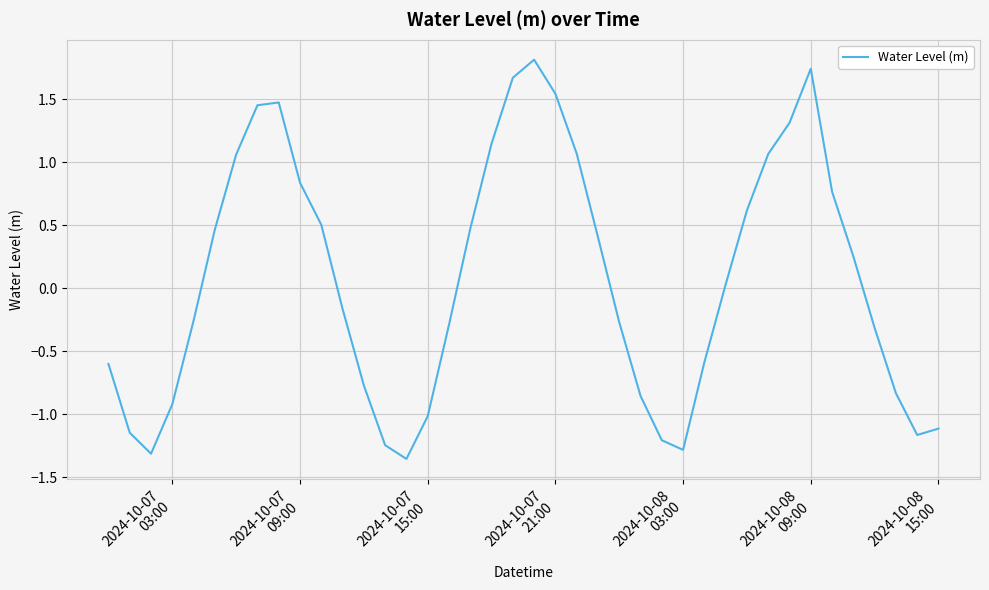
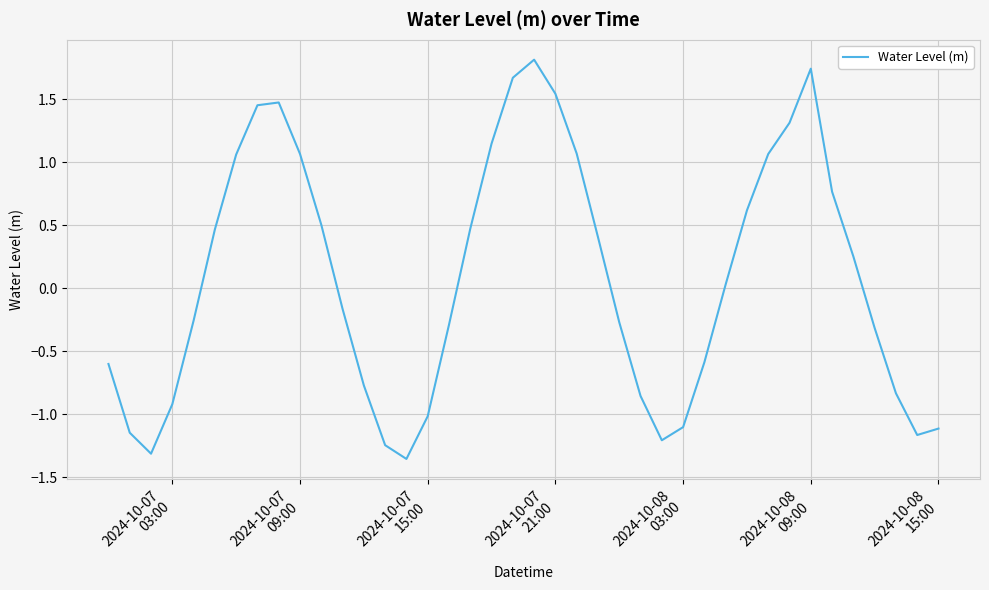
  {
    "2024-10-07 03:00": -0.92,
-   "2024-10-07 09:00": 0.84,
+   "2024-10-07 09:00": 1.06,
    "2024-10-07 15:00": -1.02,
    "2024-10-07 21:00": 1.54,
-   "2024-10-08 03:00": -1.28,
+   "2024-10-08 03:00": -1.10,
    "2024-10-08 09:00": 1.74,
    "2024-10-08 15:00": -1.11
  }
